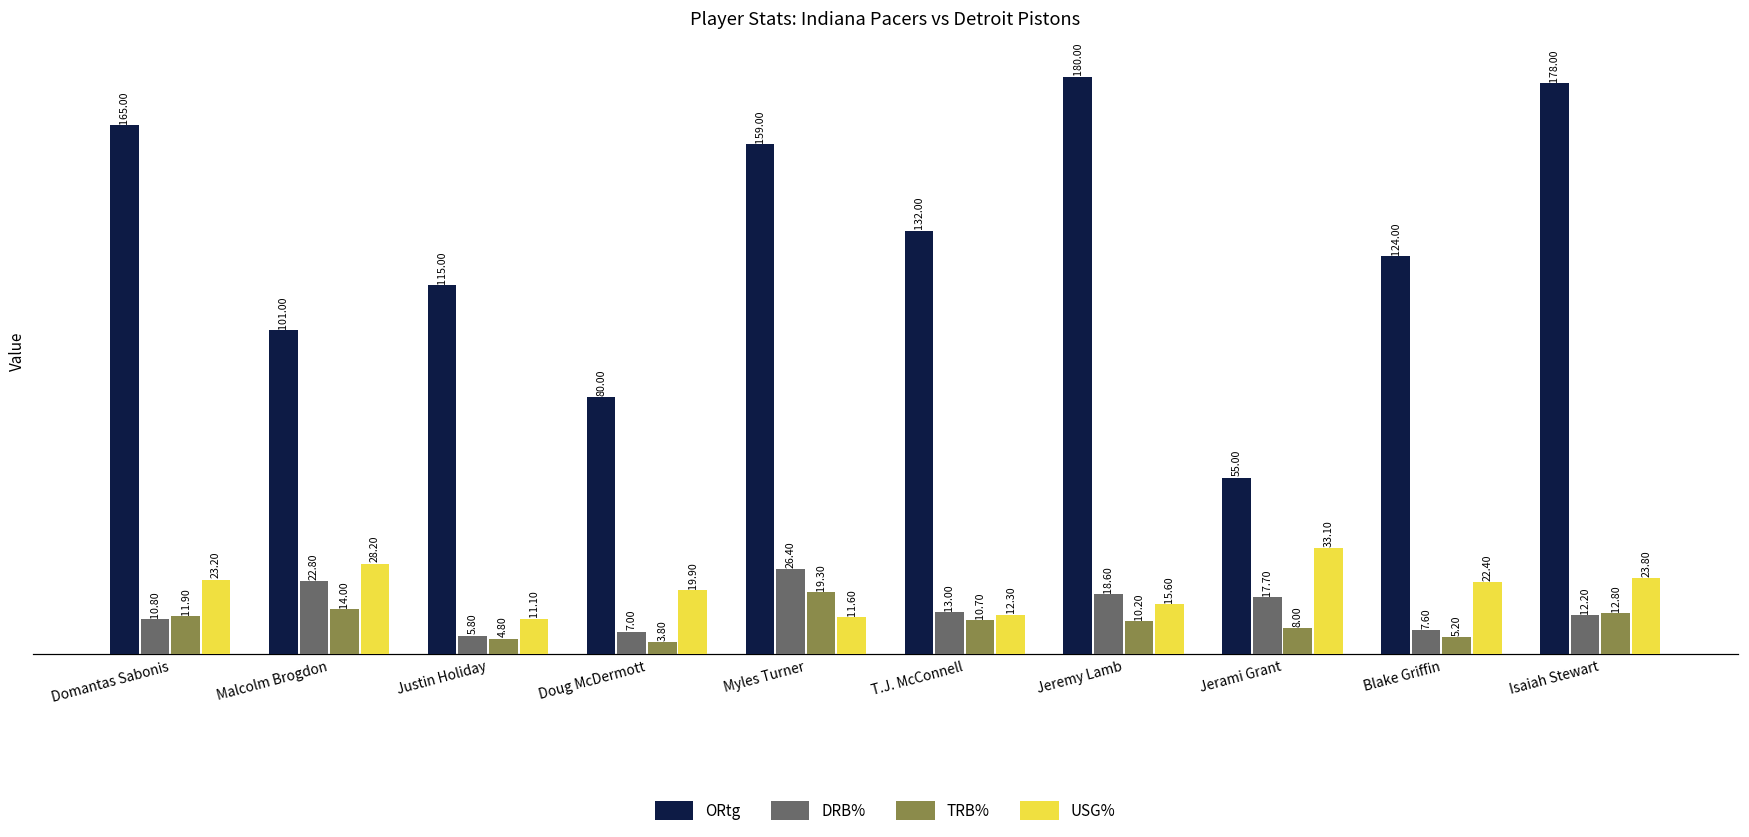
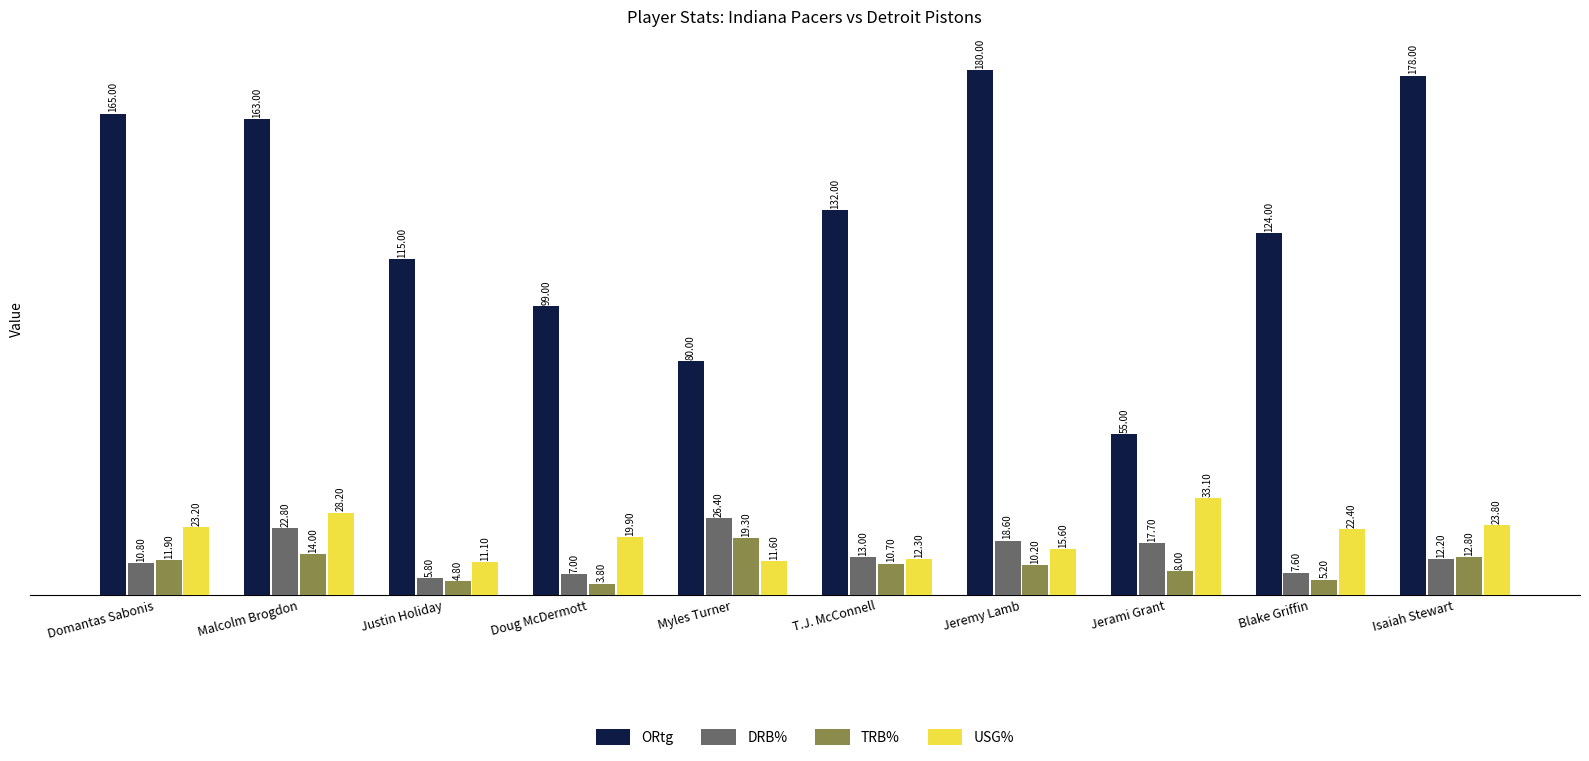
  {
    "ORtg": {
      "Domantas Sabonis": 165.00,
-     "Malcolm Brogdon": 101.00,
+     "Malcolm Brogdon": 163.00,
      "Justin Holiday": 115.00,
-     "Doug McDermott": 80.00,
-     "Myles Turner": 159.00,
+     "Doug McDermott": 99.00,
+     "Myles Turner": 80.00,
      "T.J. McConnell": 132.00,
      "Jeremy Lamb": 180.00,
      "Jerami Grant": 55.00,
      "Blake Griffin": 124.00,
      "Isaiah Stewart": 178.00
    },
    "USG%": {
      "Domantas Sabonis": 23.20,
      "Malcolm Brogdon": 28.20,
      "Justin Holiday": 11.10,
      "Doug McDermott": 19.90,
      "Myles Turner": 11.60,
      "T.J. McConnell": 12.30,
      "Jeremy Lamb": 15.60,
      "Jerami Grant": 33.10,
      "Blake Griffin": 22.40,
      "Isaiah Stewart": 23.80
    }
  }
